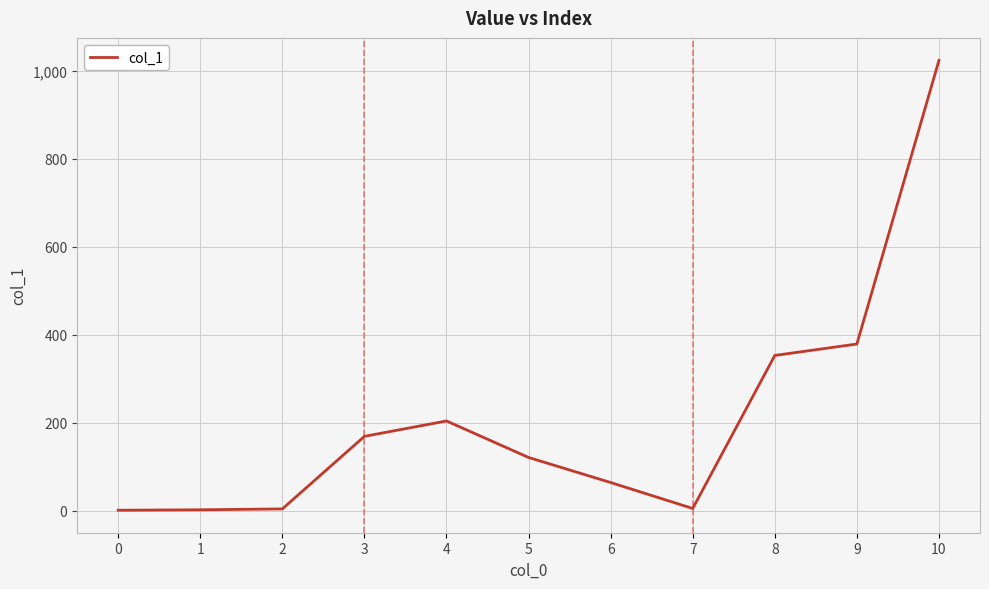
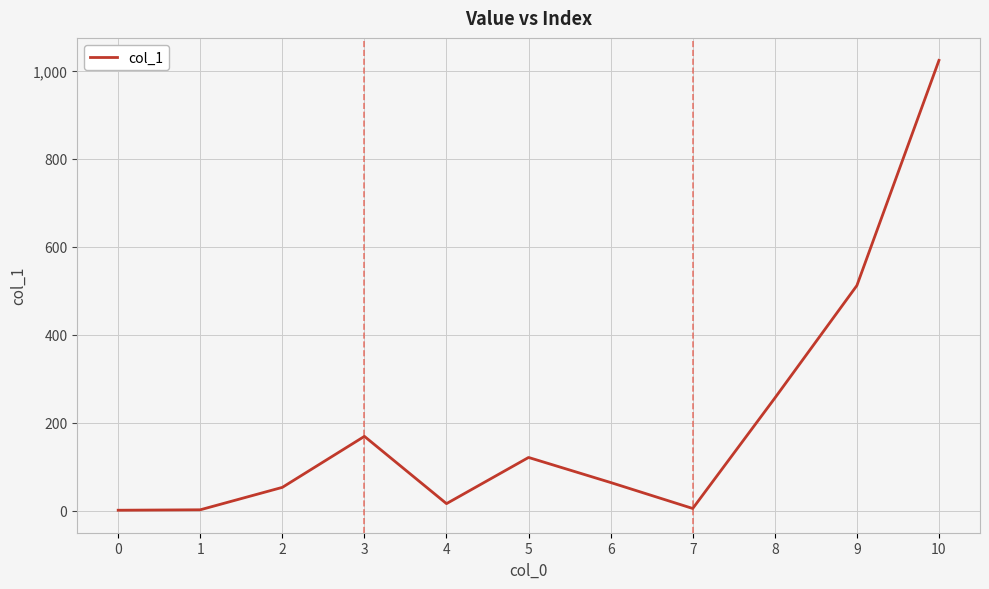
  {
    "0": "0",
    "1": "0",
-   "2": "0",
+   "2": "50",
    "3": "170",
-   "4": "200",
+   "4": "20",
    "5": "120",
    "6": "60",
    "7": "10",
-   "8": "350",
-   "9": "380",
+   "8": "260",
+   "9": "510",
    "10": "1,020"
  }
